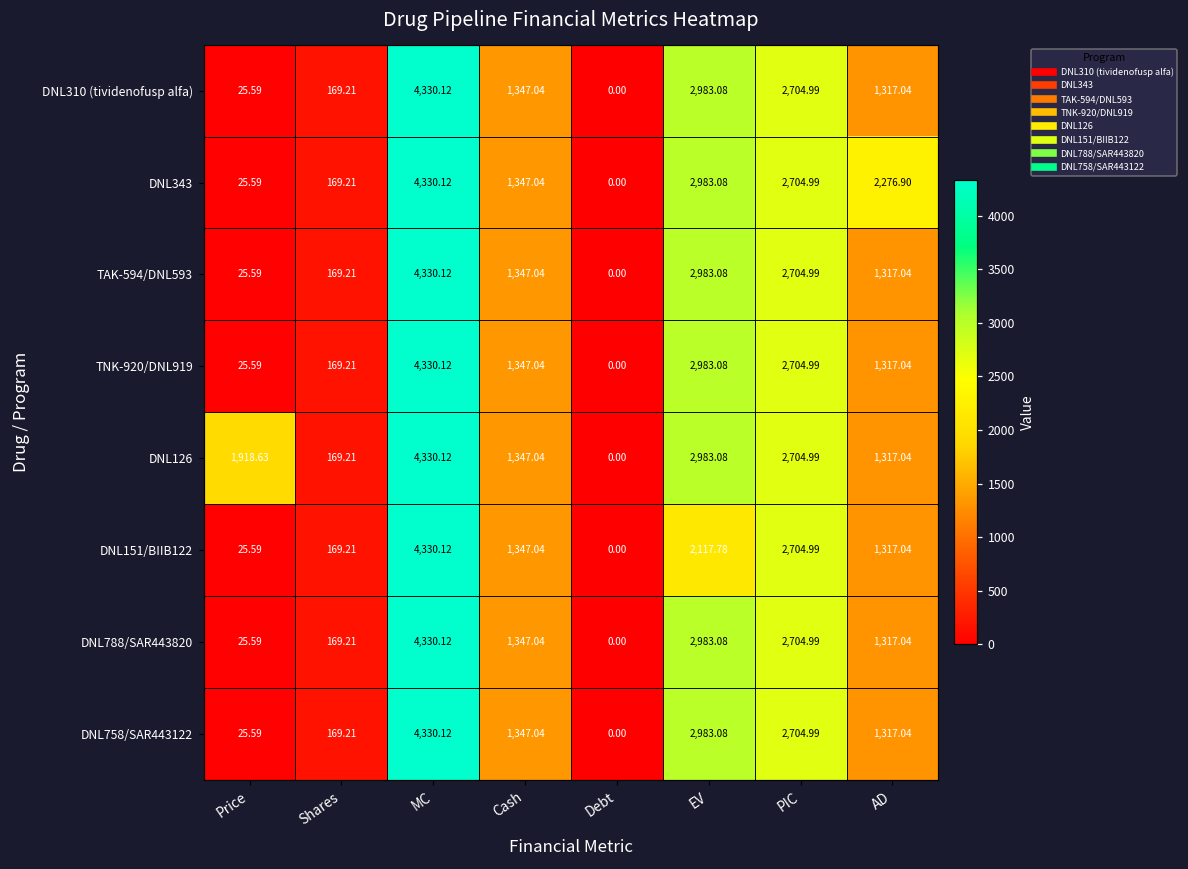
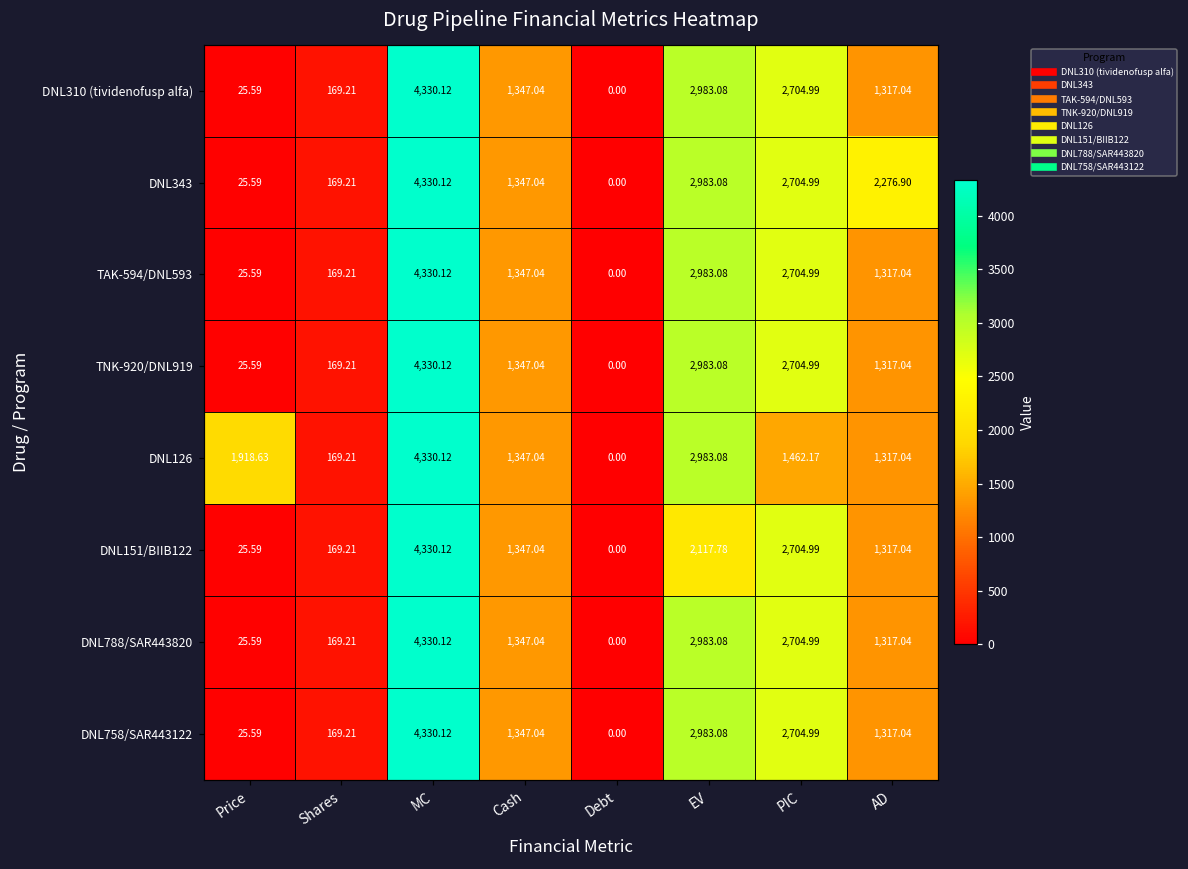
  {
    "DNL310 (tividenofusp alfa)": {
      "Price": "25.59",
      "Shares": "169.21",
      "MC": "4,330.12",
      "Cash": "1,347.04",
      "Debt": "0.00",
      "EV": "2,983.08",
      "PIC": "2,704.99",
      "AD": "1,317.04"
    },
    "DNL343": {
      "Price": "25.59",
      "Shares": "169.21",
      "MC": "4,330.12",
      "Cash": "1,347.04",
      "Debt": "0.00",
      "EV": "2,983.08",
      "PIC": "2,704.99",
      "AD": "2,276.90"
    },
    "TAK-594/DNL593": {
      "Price": "25.59",
      "Shares": "169.21",
      "MC": "4,330.12",
      "Cash": "1,347.04",
      "Debt": "0.00",
      "EV": "2,983.08",
      "PIC": "2,704.99",
      "AD": "1,317.04"
    },
    "TNK-920/DNL919": {
      "Price": "25.59",
      "Shares": "169.21",
      "MC": "4,330.12",
      "Cash": "1,347.04",
      "Debt": "0.00",
      "EV": "2,983.08",
      "PIC": "2,704.99",
      "AD": "1,317.04"
    },
    "DNL126": {
      "Price": "1,918.63",
      "Shares": "169.21",
      "MC": "4,330.12",
      "Cash": "1,347.04",
      "Debt": "0.00",
      "EV": "2,983.08",
-     "PIC": "2,704.99",
+     "PIC": "1,462.17",
      "AD": "1,317.04"
    },
    "DNL151/BIIB122": {
      "Price": "25.59",
      "Shares": "169.21",
      "MC": "4,330.12",
      "Cash": "1,347.04",
      "Debt": "0.00",
      "EV": "2,117.78",
      "PIC": "2,704.99",
      "AD": "1,317.04"
    },
    "DNL788/SAR443820": {
      "Price": "25.59",
      "Shares": "169.21",
      "MC": "4,330.12",
      "Cash": "1,347.04",
      "Debt": "0.00",
      "EV": "2,983.08",
      "PIC": "2,704.99",
      "AD": "1,317.04"
    },
    "DNL758/SAR443122": {
      "Price": "25.59",
      "Shares": "169.21",
      "MC": "4,330.12",
      "Cash": "1,347.04",
      "Debt": "0.00",
      "EV": "2,983.08",
      "PIC": "2,704.99",
      "AD": "1,317.04"
    }
  }
